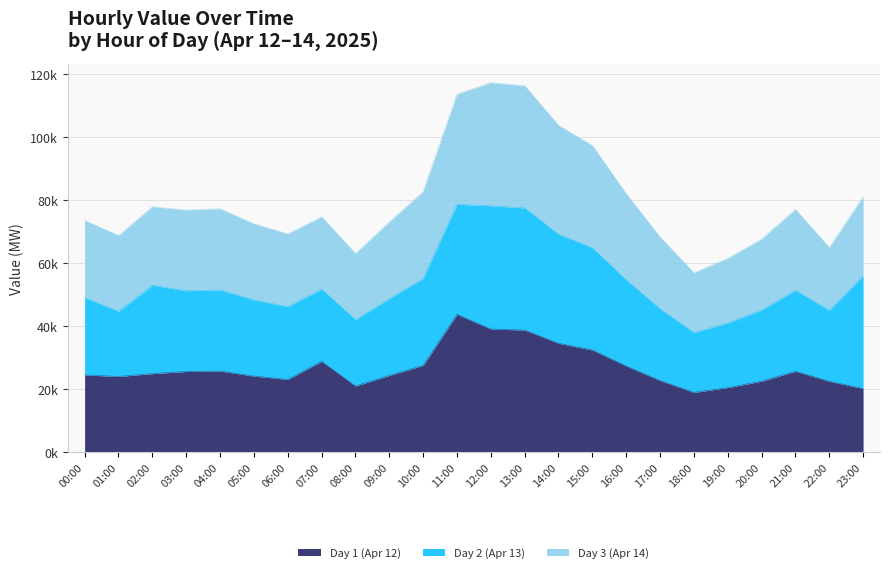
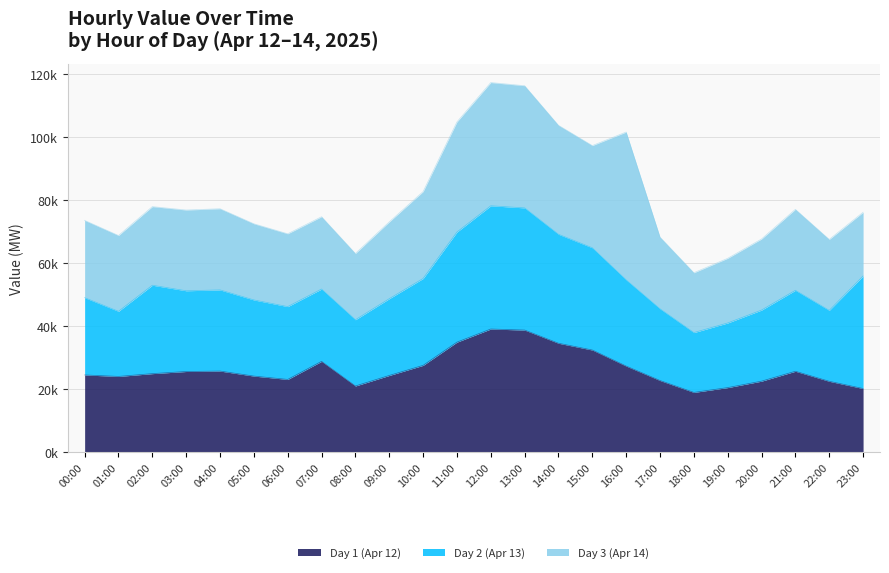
  {
    "Day 1 (Apr 12)": {
      "00:00": 25000,
      "01:00": 24000,
      "02:00": 25000,
      "03:00": 26000,
      "04:00": 26000,
      "05:00": 24000,
      "06:00": 23000,
      "07:00": 29000,
      "08:00": 21000,
      "09:00": 24000,
      "10:00": 28000,
-     "11:00": 44000,
+     "11:00": 35000,
      "12:00": 39000,
      "13:00": 39000,
      "14:00": 35000,
      "15:00": 32000,
      "16:00": 27000,
      "17:00": 23000,
      "18:00": 19000,
      "19:00": 21000,
      "20:00": 23000,
      "21:00": 26000,
      "22:00": 22000,
      "23:00": 20000
    },
    "Day 2 (Apr 13)": {
      "00:00": 25000,
      "01:00": 21000,
      "02:00": 28000,
      "03:00": 26000,
      "04:00": 26000,
      "05:00": 24000,
      "06:00": 23000,
      "07:00": 23000,
      "08:00": 21000,
      "09:00": 24000,
      "10:00": 28000,
      "11:00": 35000,
      "12:00": 39000,
      "13:00": 39000,
      "14:00": 35000,
      "15:00": 32000,
      "16:00": 27000,
      "17:00": 23000,
      "18:00": 19000,
      "19:00": 21000,
      "20:00": 23000,
      "21:00": 26000,
      "22:00": 22000,
      "23:00": 36000
    },
    "Day 3 (Apr 14)": {
      "00:00": 25000,
      "01:00": 24000,
      "02:00": 25000,
      "03:00": 26000,
      "04:00": 26000,
      "05:00": 24000,
      "06:00": 23000,
      "07:00": 23000,
      "08:00": 21000,
      "09:00": 24000,
      "10:00": 28000,
      "11:00": 35000,
      "12:00": 39000,
      "13:00": 39000,
      "14:00": 35000,
      "15:00": 32000,
-     "16:00": 27000,
+     "16:00": 47000,
      "17:00": 23000,
      "18:00": 19000,
      "19:00": 21000,
      "20:00": 23000,
      "21:00": 26000,
-     "22:00": 20000,
-     "23:00": 25000
+     "22:00": 22000,
+     "23:00": 20000
    }
  }
